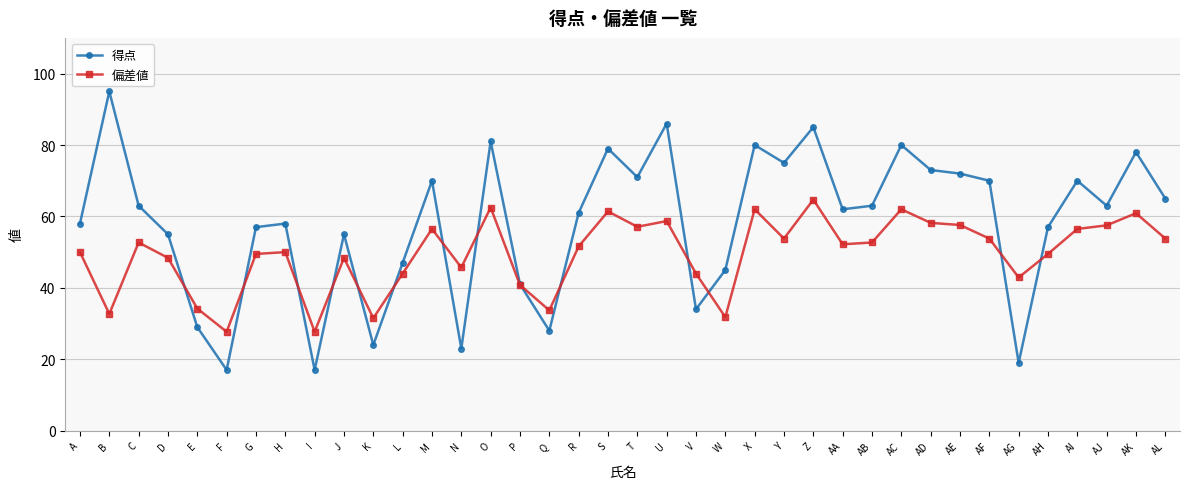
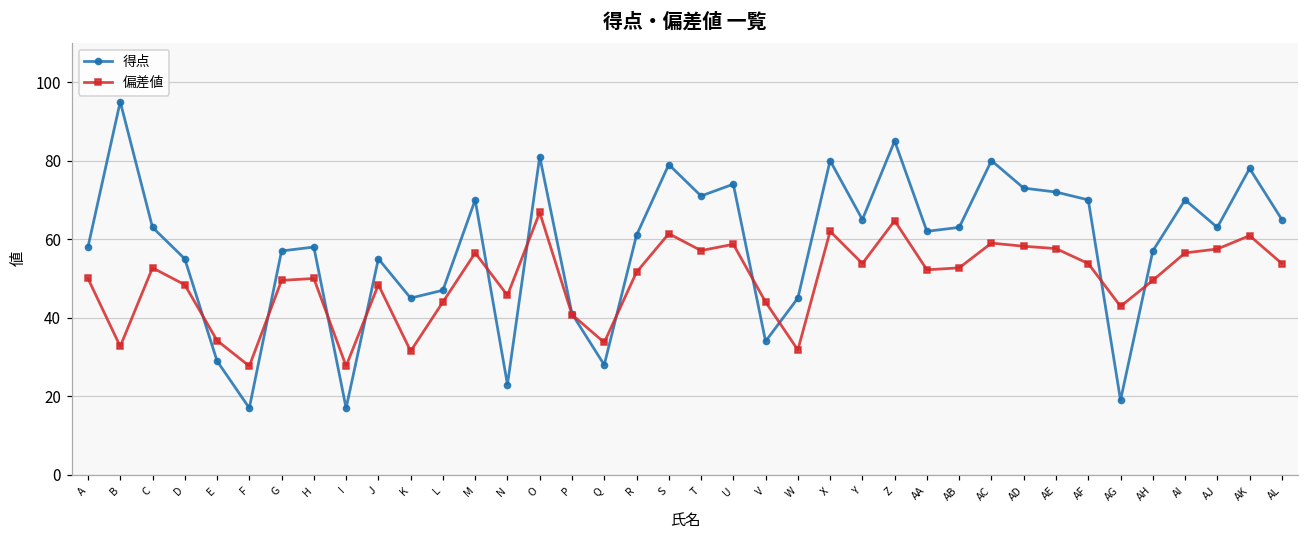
  {
    "得点": {
      "A": 58,
      "B": 95,
      "C": 63,
      "D": 55,
      "E": 29,
      "F": 17,
      "G": 57,
      "H": 58,
      "I": 17,
      "J": 55,
-     "K": 24,
+     "K": 45,
      "L": 47,
      "M": 70,
      "N": 23,
      "O": 81,
      "Q": 28,
      "R": 61,
      "S": 79,
      "T": 71,
-     "U": 86,
+     "U": 74,
      "V": 34,
      "W": 45,
      "X": 80,
-     "Y": 75,
+     "Y": 65,
      "Z": 85,
      "AA": 62,
      "AB": 63,
      "AC": 80,
      "AD": 73,
      "AE": 72,
      "AF": 70,
      "AG": 19,
      "AH": 57,
      "AI": 70,
      "AJ": 63,
      "AK": 78,
      "AL": 65
    },
    "偏差値": {
      "A": 50,
      "B": 33,
      "C": 53,
      "D": 48,
      "E": 34,
      "F": 28,
      "G": 50,
      "H": 50,
      "I": 28,
      "J": 48,
      "K": 32,
      "L": 44,
      "M": 57,
      "N": 46,
-     "O": 63,
+     "O": 67,
      "Q": 34,
      "R": 52,
      "S": 61,
      "T": 57,
      "U": 59,
      "V": 44,
      "W": 32,
      "X": 62,
      "Y": 54,
      "Z": 65,
      "AA": 52,
      "AB": 53,
-     "AC": 62,
+     "AC": 59,
      "AD": 58,
      "AE": 58,
      "AF": 54,
      "AG": 43,
      "AH": 50,
      "AI": 57,
      "AJ": 58,
      "AK": 61,
      "AL": 54
    }
  }
